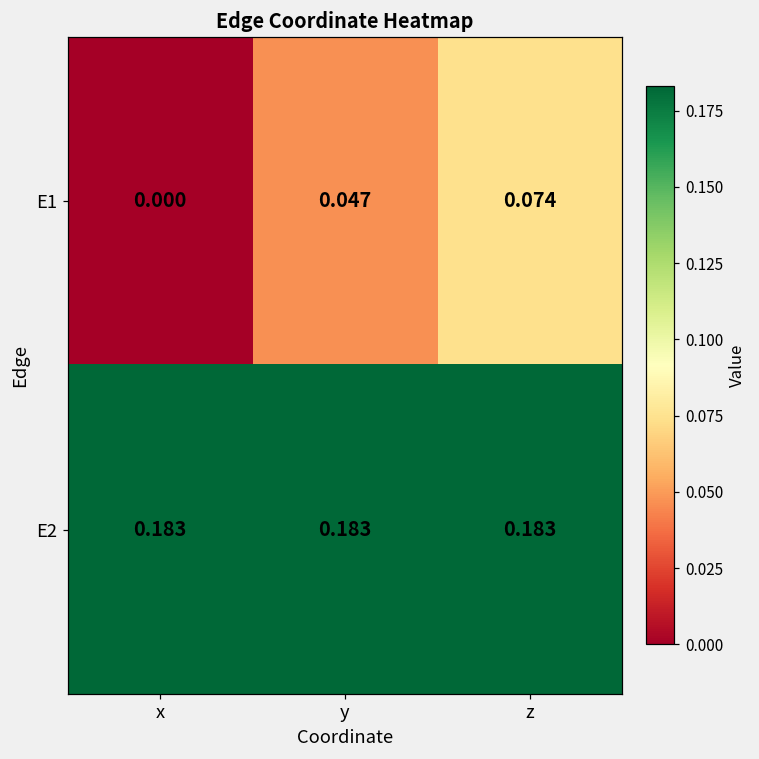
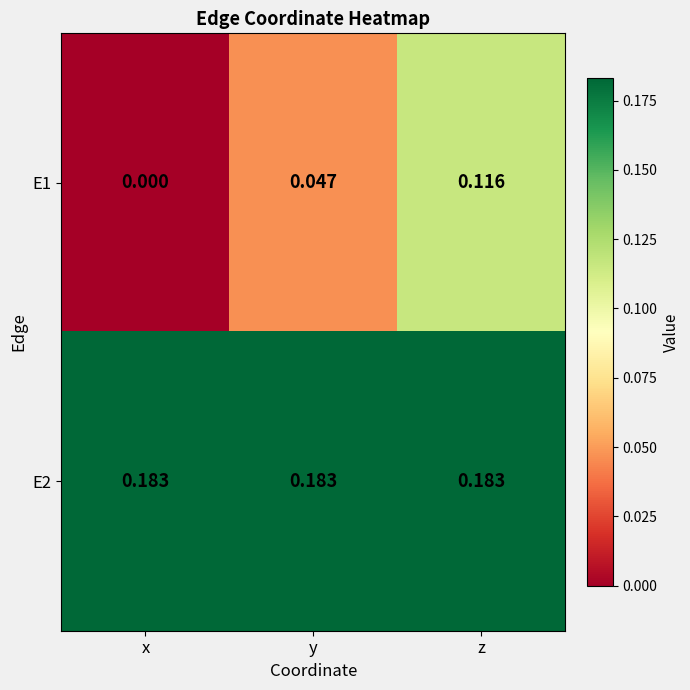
  {
    "E1": {
      "x": 0.000,
      "y": 0.047,
-     "z": 0.074
+     "z": 0.116
    },
    "E2": {
      "x": 0.183,
      "y": 0.183,
      "z": 0.183
    }
  }
